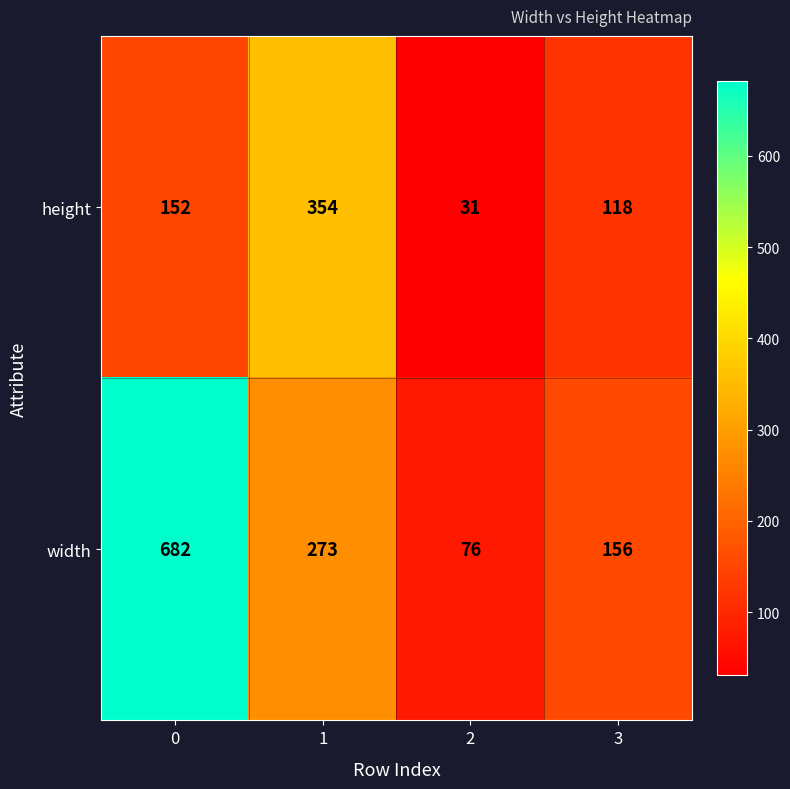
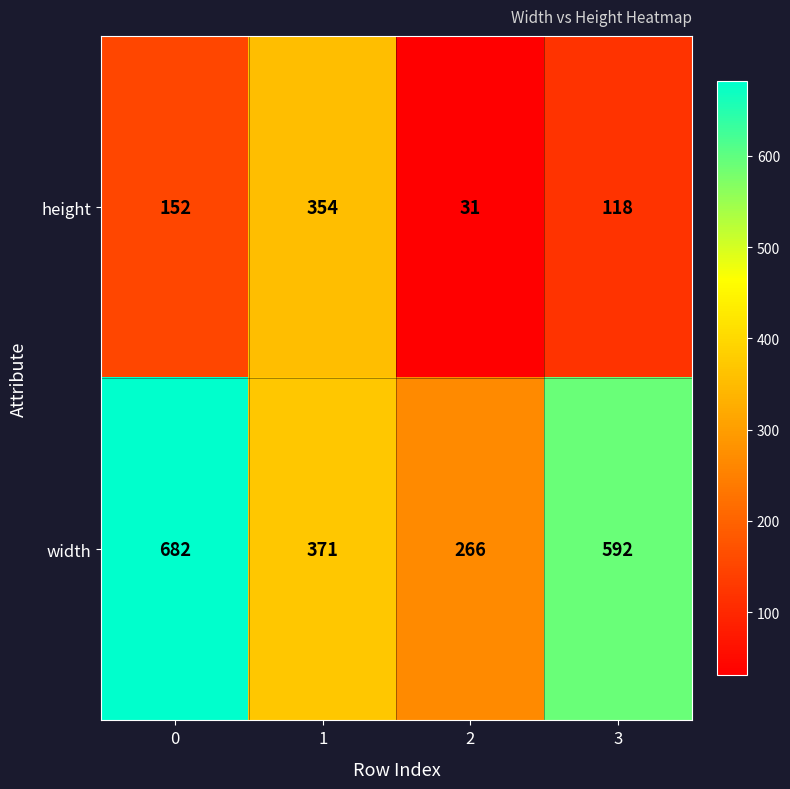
  {
    "height": {
      "0": 152,
      "1": 354,
      "2": 31,
      "3": 118
    },
    "width": {
      "0": 682,
-     "1": 273,
-     "2": 76,
-     "3": 156
+     "1": 371,
+     "2": 266,
+     "3": 592
    }
  }
